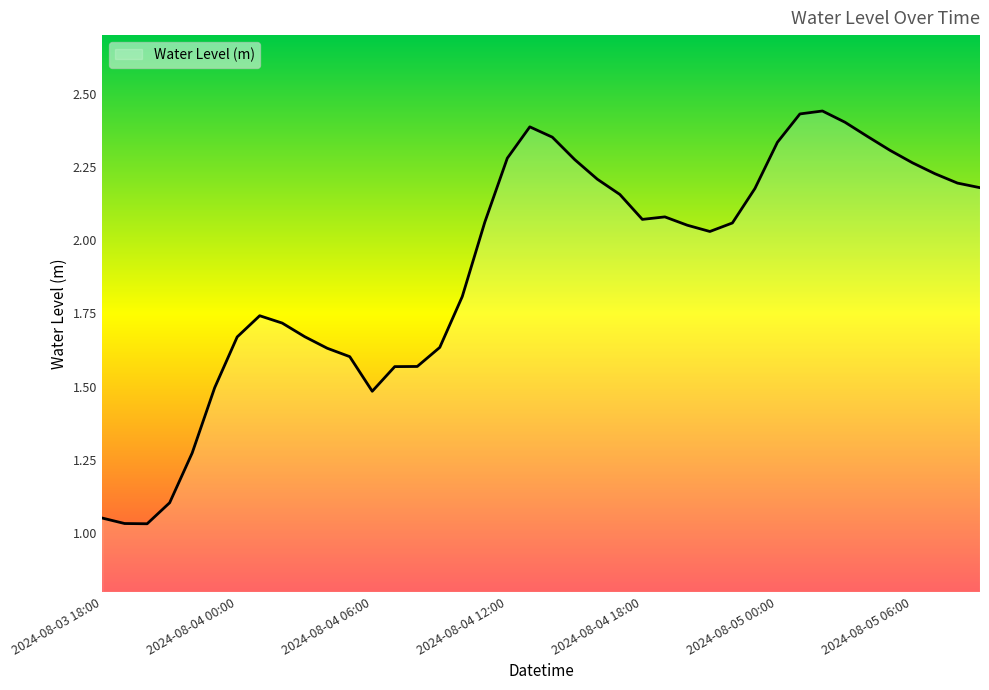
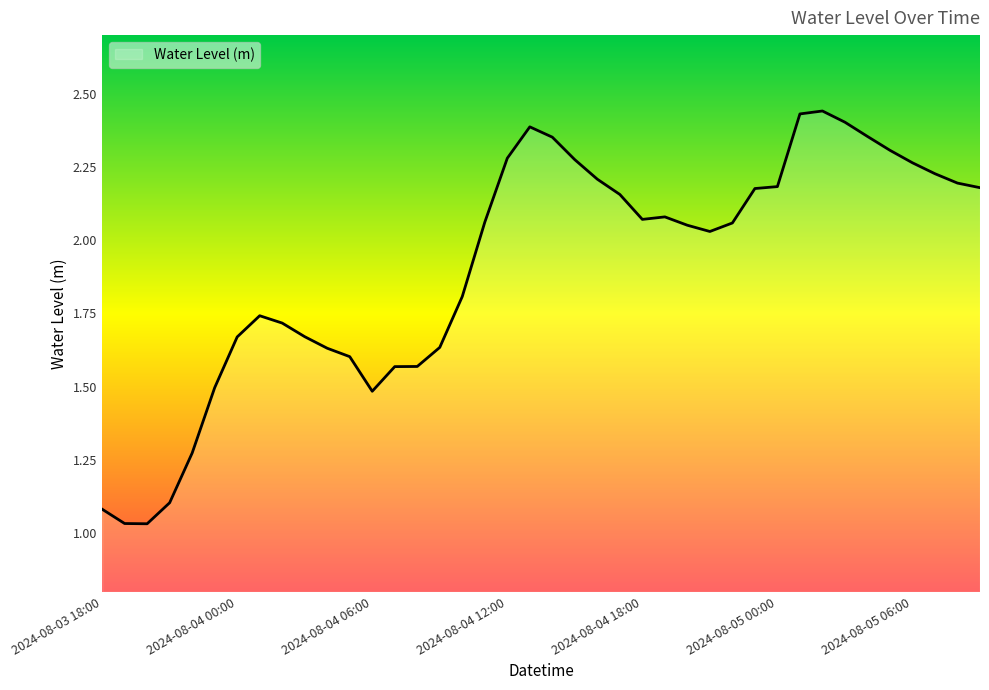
  {
-   "2024-08-03 18:00": 1.05,
+   "2024-08-03 18:00": 1.08,
    "2024-08-04 00:00": 1.67,
    "2024-08-04 06:00": 1.48,
    "2024-08-04 12:00": 2.28,
    "2024-08-04 18:00": 2.07,
-   "2024-08-05 00:00": 2.33,
+   "2024-08-05 00:00": 2.18,
    "2024-08-05 06:00": 2.26
  }
